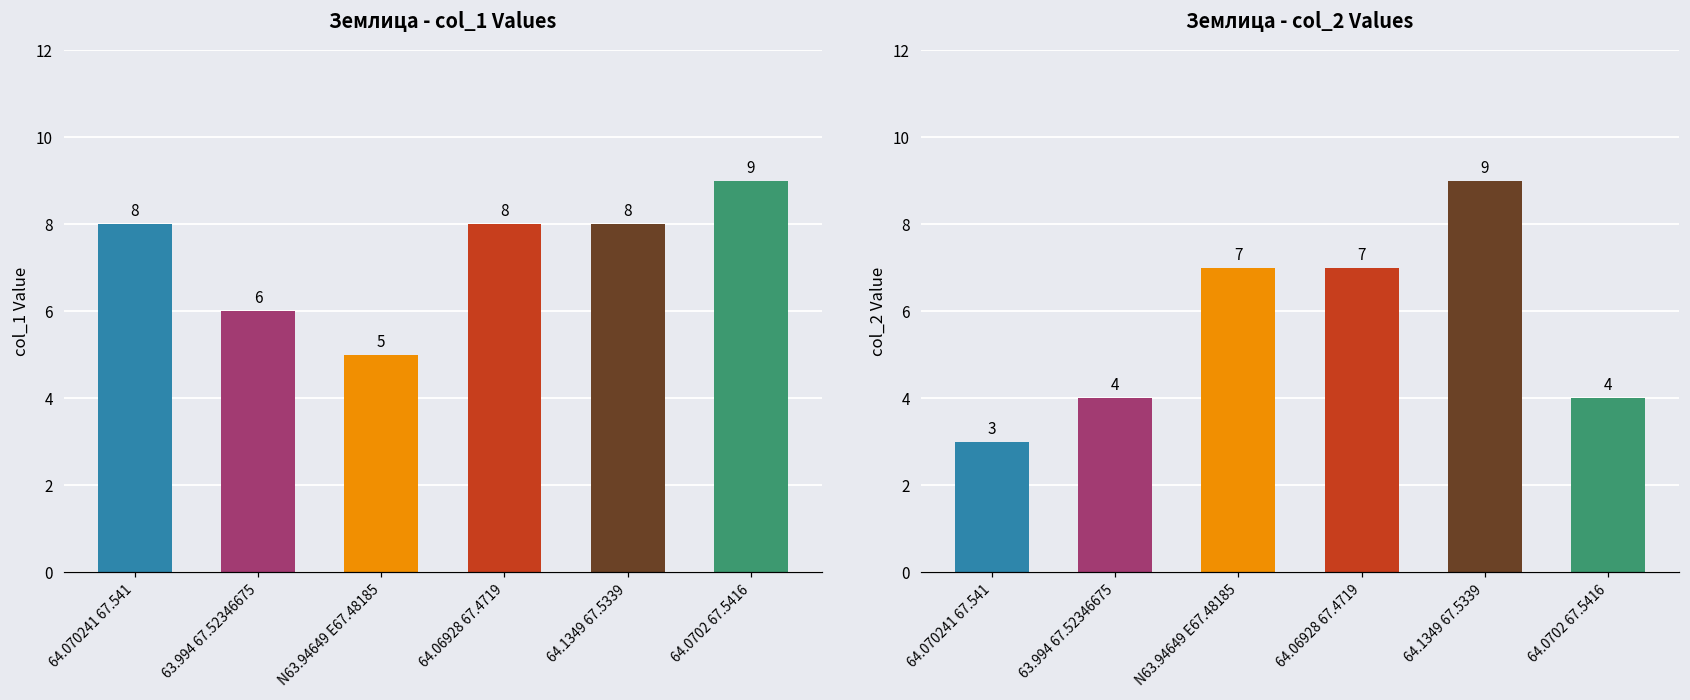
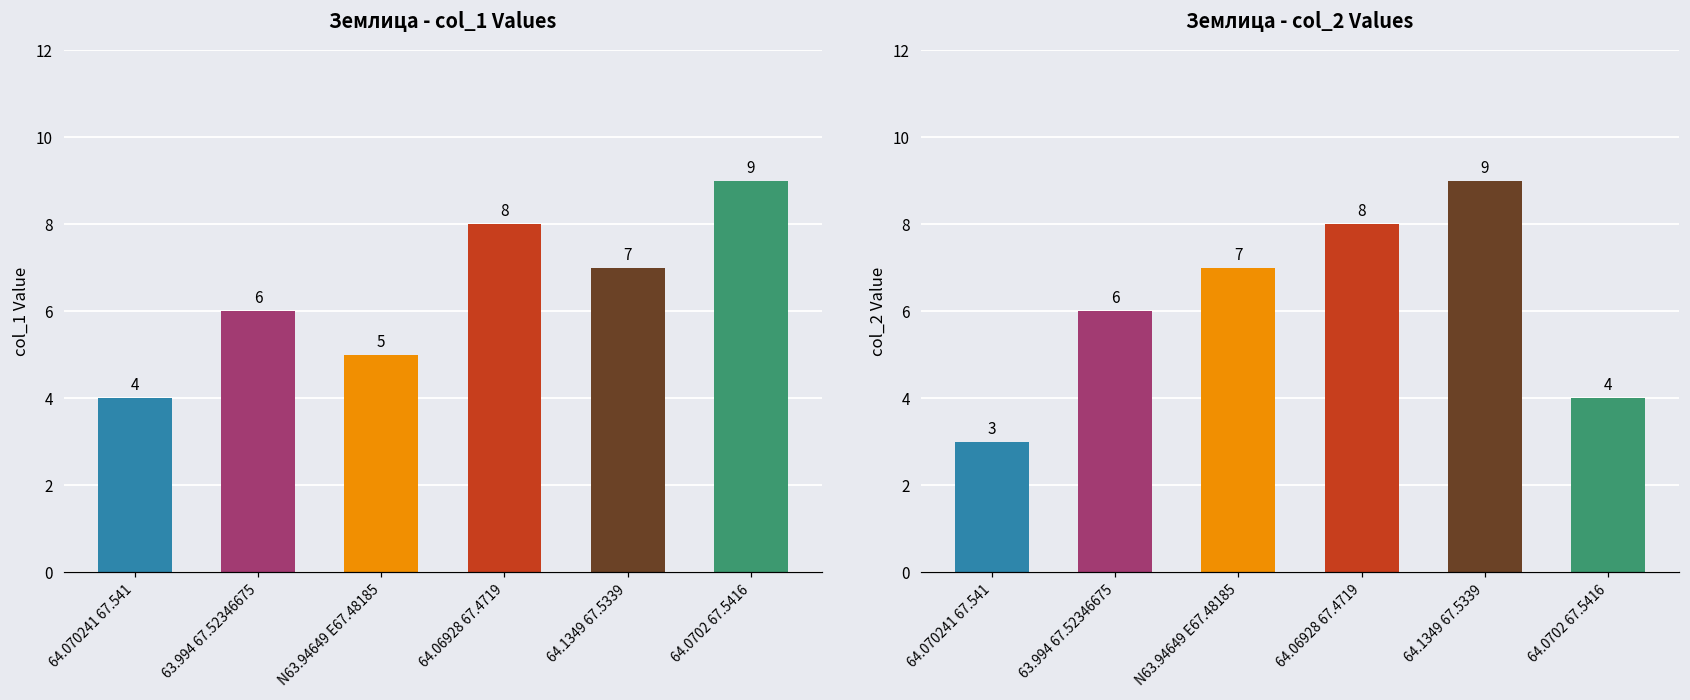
  {
    "Землица - col_1 Values": {
-     "64.070241 67.541": 8,
+     "64.070241 67.541": 4,
      "63.994 67.52346675": 6,
      "N63.94649 E67.48185": 5,
      "64.06928 67.4719": 8,
-     "64.1349 67.5339": 8,
+     "64.1349 67.5339": 7,
      "64.0702 67.5416": 9
    },
    "Землица - col_2 Values": {
      "64.070241 67.541": 3,
-     "63.994 67.52346675": 4,
+     "63.994 67.52346675": 6,
      "N63.94649 E67.48185": 7,
-     "64.06928 67.4719": 7,
+     "64.06928 67.4719": 8,
      "64.1349 67.5339": 9,
      "64.0702 67.5416": 4
    }
  }
